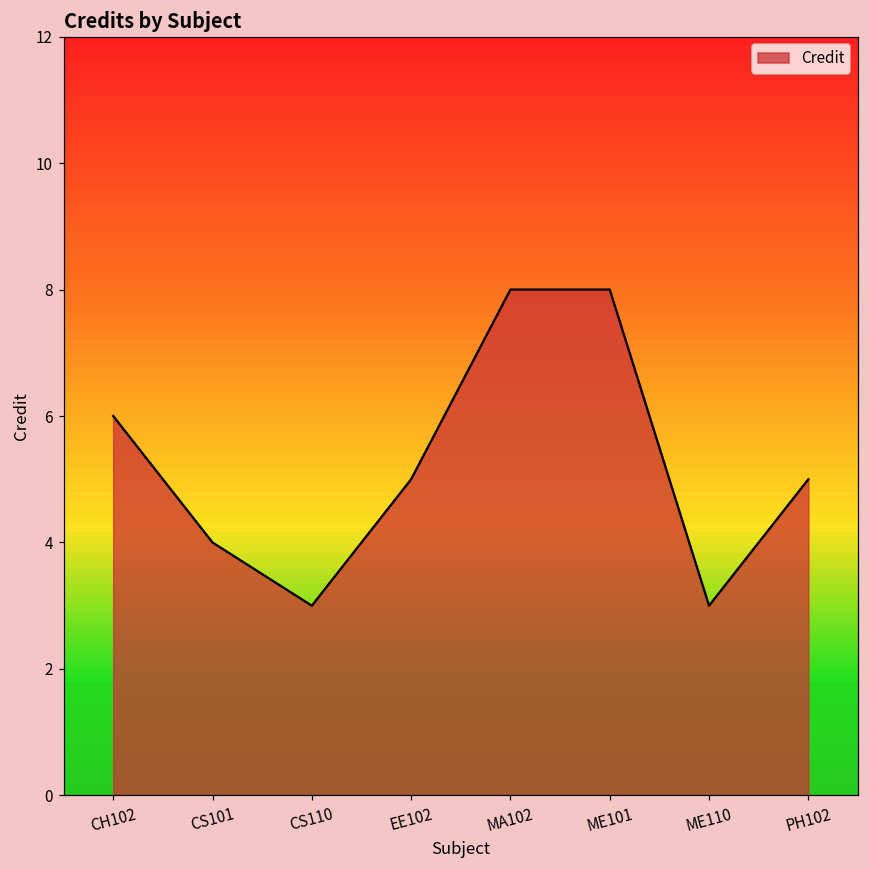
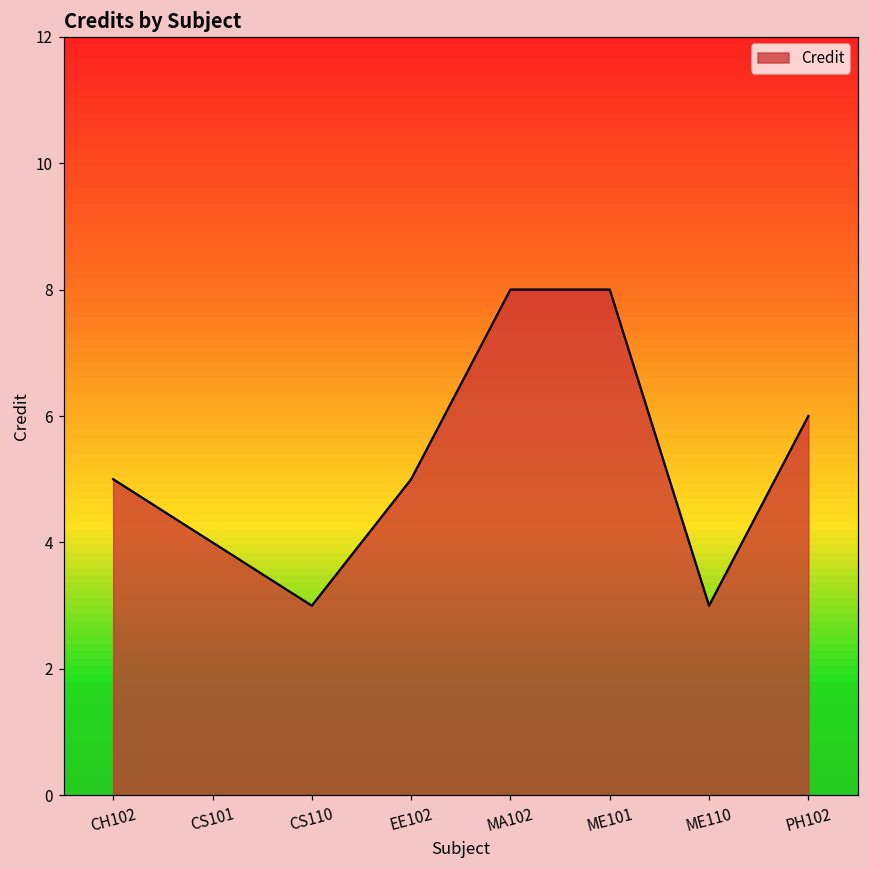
  {
-   "CH102": 6,
+   "CH102": 5,
    "CS101": 4,
    "CS110": 3,
    "EE102": 5,
    "MA102": 8,
    "ME101": 8,
    "ME110": 3,
-   "PH102": 5
+   "PH102": 6
  }
